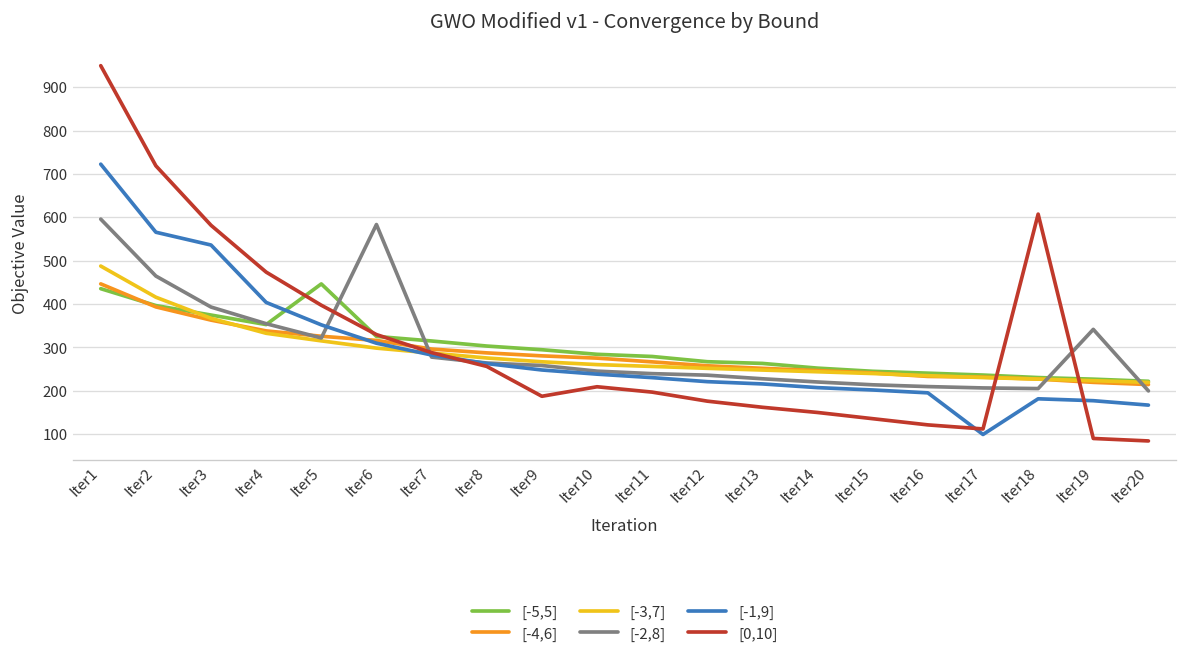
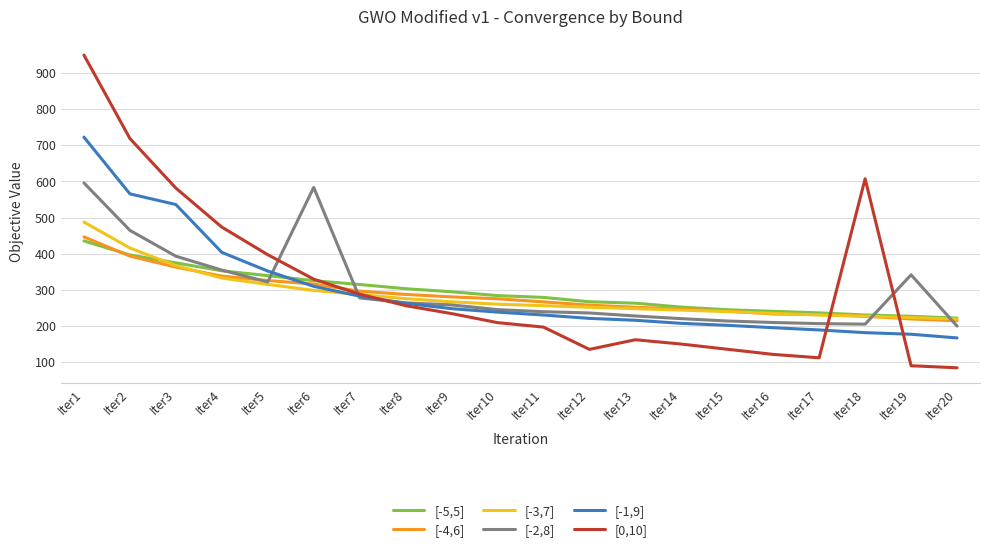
  {
    "[-5,5]": {
      "Iter1": 440,
      "Iter3": 370,
-     "Iter5": 450,
+     "Iter5": 340,
      "Iter7": 310,
      "Iter8": 300,
      "Iter9": 290,
      "Iter10": 280,
      "Iter11": 280,
      "Iter12": 270,
      "Iter13": 260
    },
    "[-2,8]": {
      "Iter1": 600,
      "Iter2": 460,
      "Iter3": 390,
      "Iter6": 580,
      "Iter9": 260,
      "Iter11": 240,
      "Iter12": 240,
      "Iter13": 230,
      "Iter14": 220,
      "Iter15": 210,
      "Iter16": 210,
      "Iter17": 210,
      "Iter18": 200,
      "Iter19": 340,
      "Iter20": 200
    },
    "[-1,9]": {
      "Iter1": 720,
      "Iter2": 570,
      "Iter3": 540,
      "Iter4": 400,
      "Iter5": 350,
      "Iter9": 250,
      "Iter11": 230,
      "Iter12": 220,
      "Iter13": 220,
      "Iter14": 210,
      "Iter15": 200,
      "Iter16": 200,
-     "Iter17": 100,
+     "Iter17": 190,
      "Iter18": 180,
      "Iter19": 180,
      "Iter20": 170
    },
    "[0,10]": {
      "Iter1": 950,
      "Iter2": 720,
      "Iter3": 580,
      "Iter4": 470,
      "Iter5": 400,
-     "Iter9": 190,
+     "Iter9": 230,
      "Iter10": 210,
      "Iter11": 200,
-     "Iter12": 180,
+     "Iter12": 140,
      "Iter13": 160,
      "Iter14": 150,
      "Iter15": 140,
      "Iter16": 120,
      "Iter17": 110,
      "Iter18": 610,
      "Iter19": 90,
      "Iter20": 80
    }
  }
